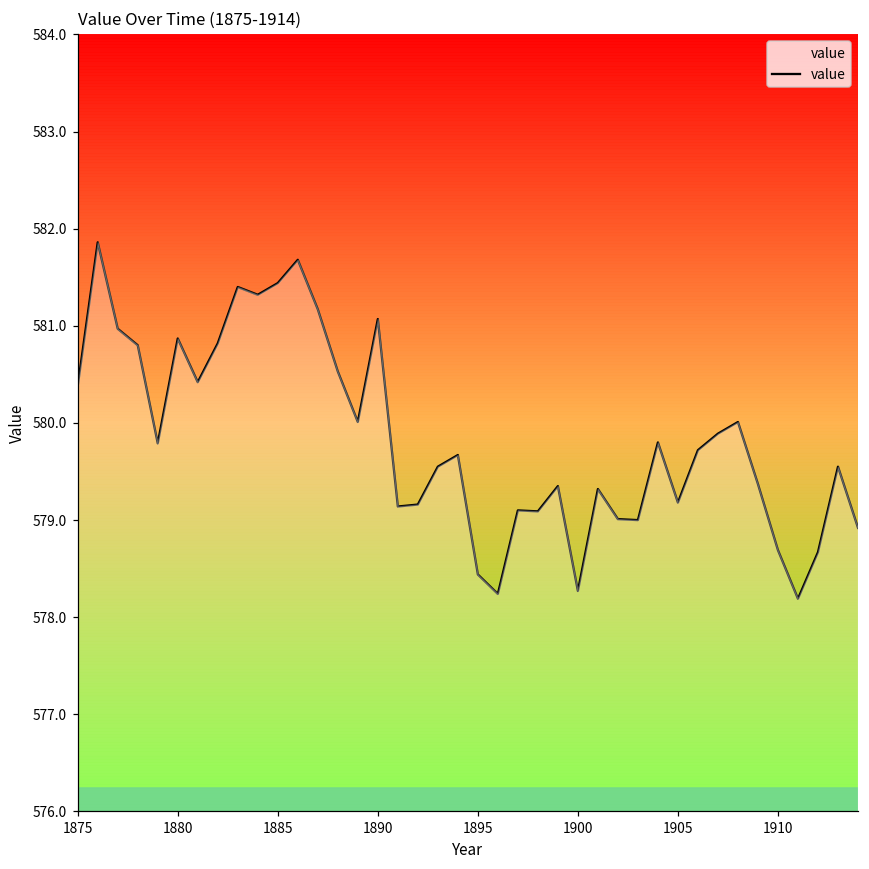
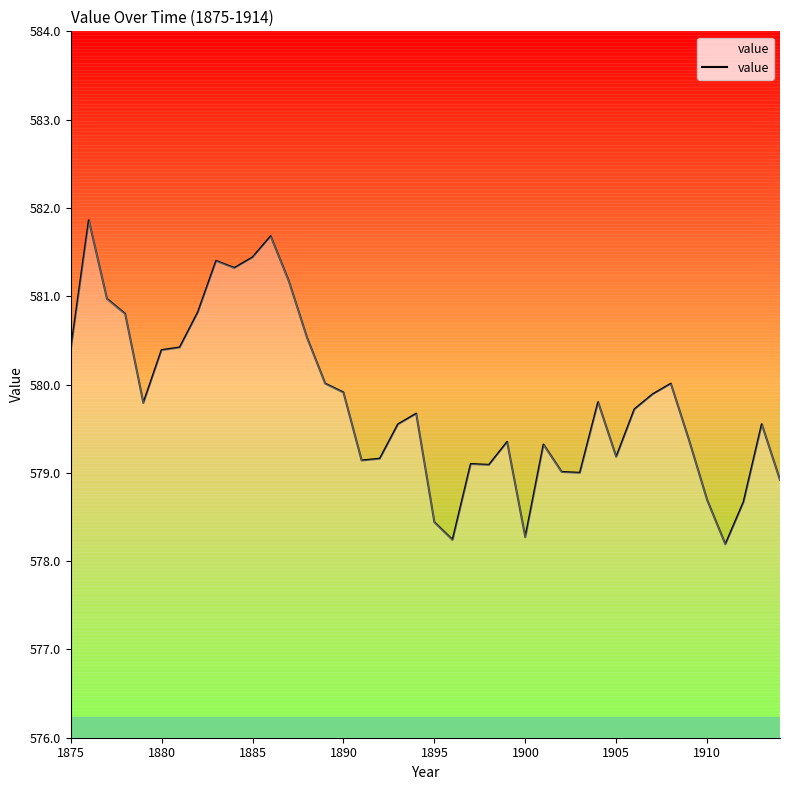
  {
    "1875": 580.4,
-   "1880": 580.9,
+   "1880": 580.4,
    "1885": 581.4,
-   "1890": 581.1,
+   "1890": 579.9,
    "1895": 578.4,
    "1900": 578.3,
    "1905": 579.2,
    "1910": 578.7
  }
